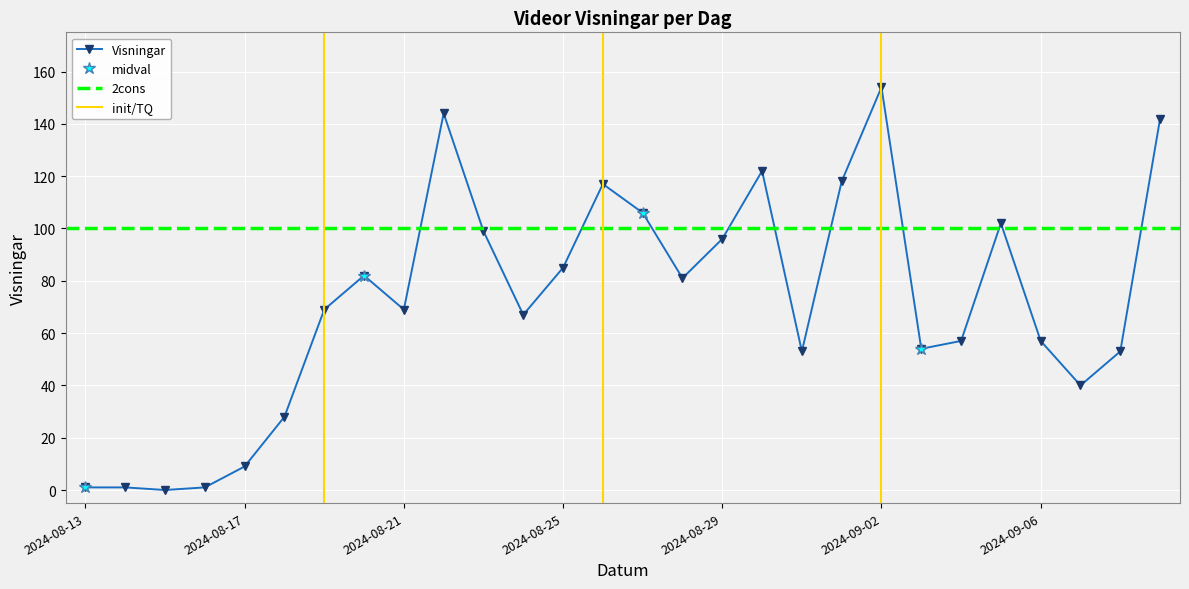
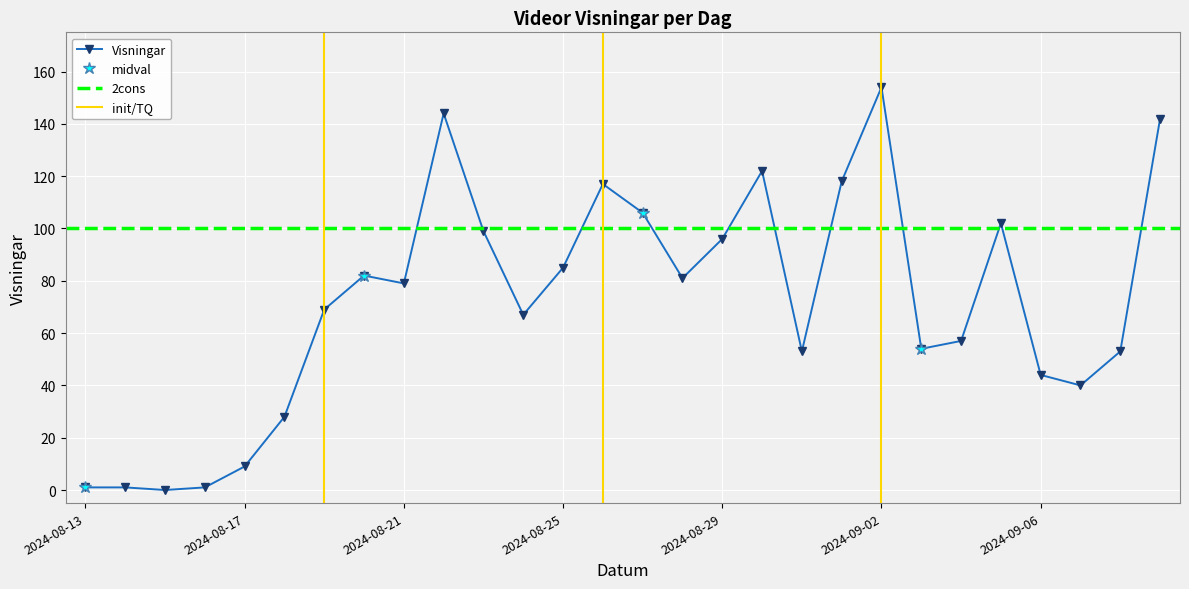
  {
    "Visningar": {
      "2024-08-17": 9,
-     "2024-08-21": 69,
+     "2024-08-21": 79,
      "2024-08-25": 85,
      "2024-08-29": 96,
      "2024-09-02": 154,
-     "2024-09-06": 57
+     "2024-09-06": 44
    }
  }
